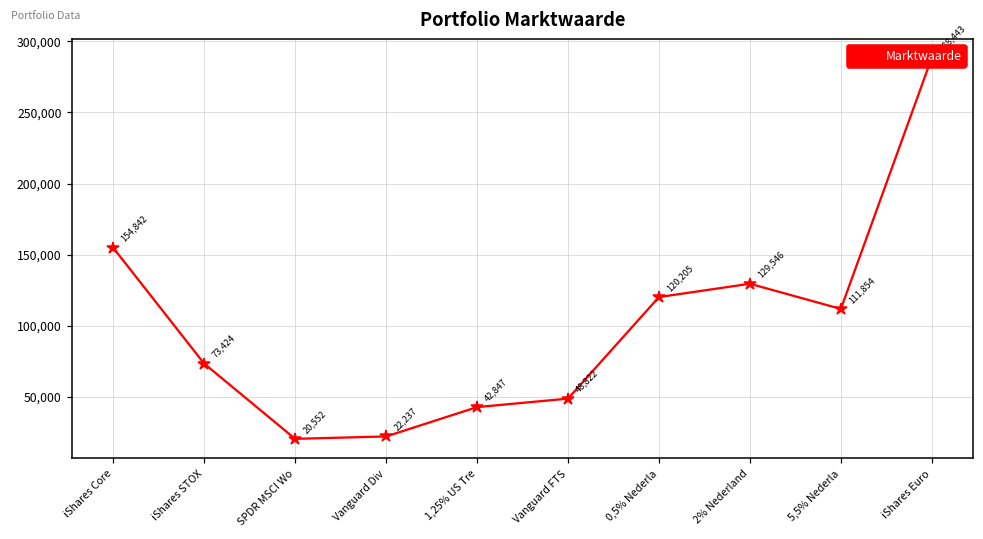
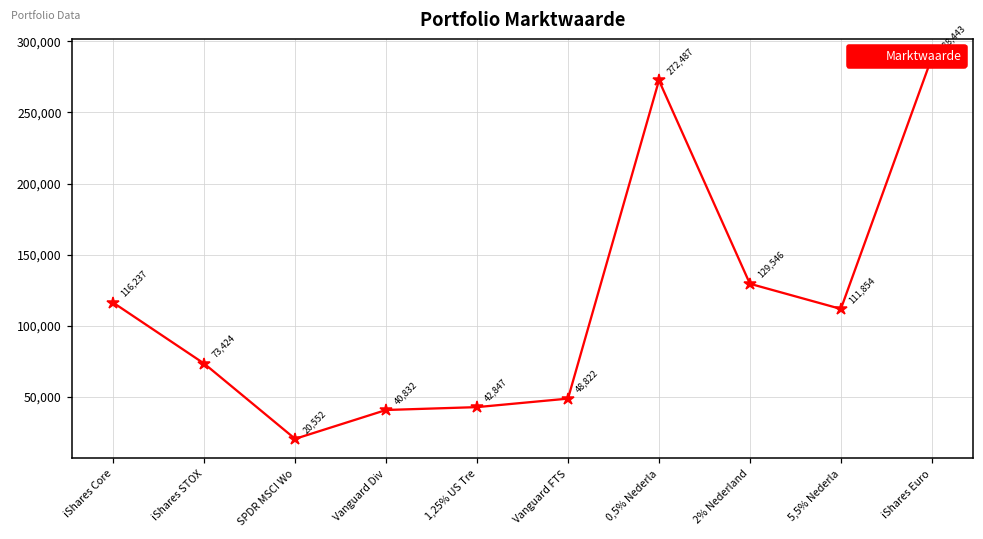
  {
-   "iShares Core": "154,842",
+   "iShares Core": "116,237",
    "iShares STOX": "73,424",
    "SPDR MSCI Wo": "20,552",
-   "Vanguard Div": "22,237",
+   "Vanguard Div": "40,832",
    "1,25% US Tre": "42,847",
    "Vanguard FTS": "48,822",
-   "0,5% Nederla": "120,205",
+   "0,5% Nederla": "272,487",
    "2% Nederland": "129,546",
    "5,5% Nederla": "111,854"
  }
